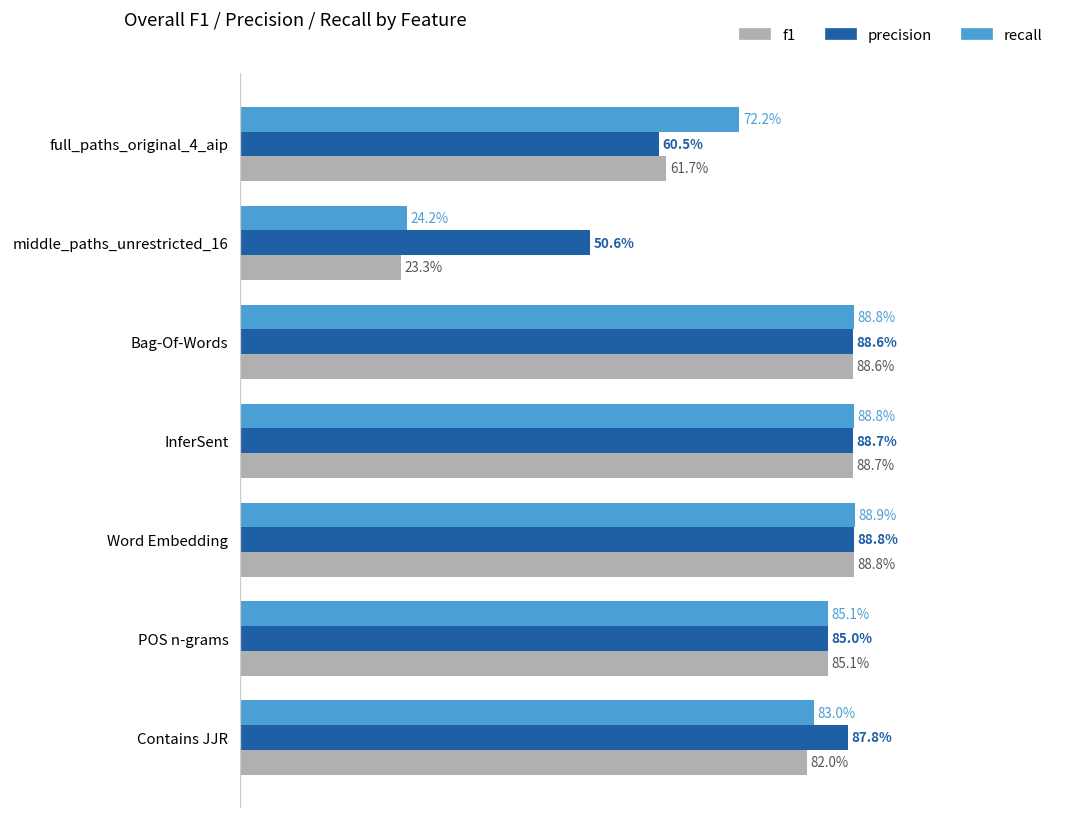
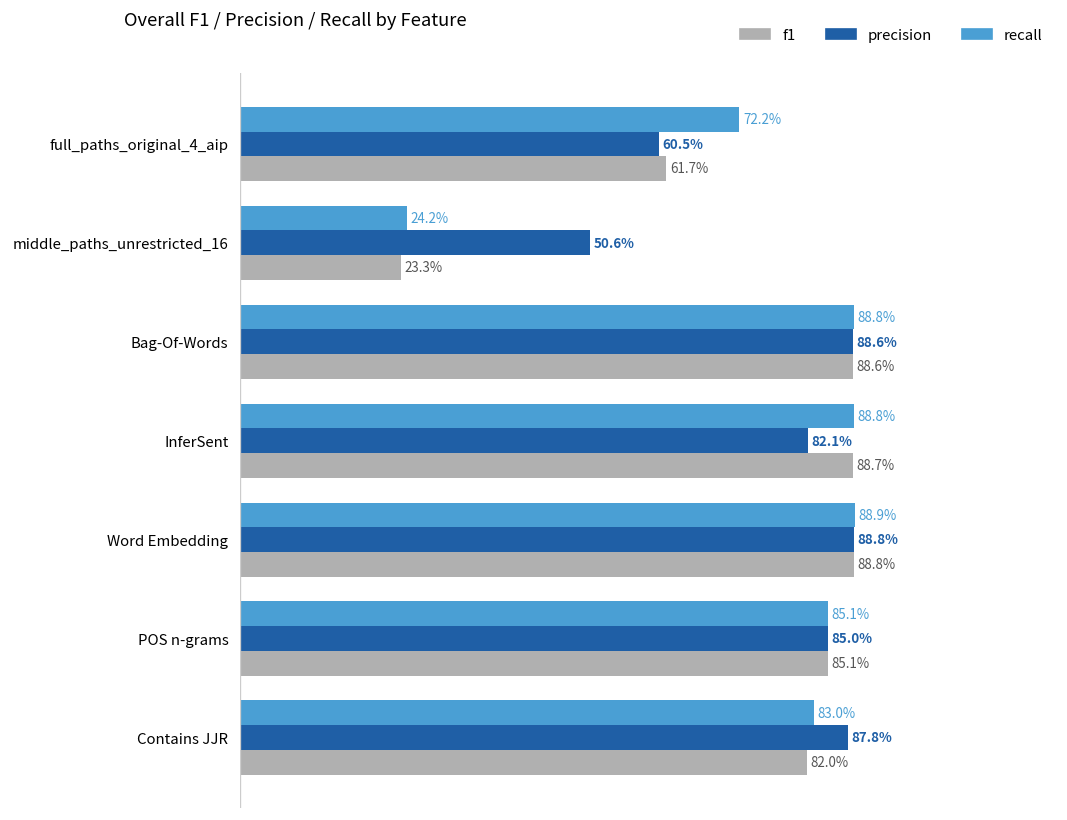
  {
    "f1": {
      "full_paths_original_4_aip": "61.7%",
      "middle_paths_unrestricted_16": "23.3%",
      "Bag-Of-Words": "88.6%",
      "InferSent": "88.7%",
      "Word Embedding": "88.8%",
      "POS n-grams": "85.1%",
      "Contains JJR": "82.0%"
    },
    "precision": {
      "full_paths_original_4_aip": "60.5%",
      "middle_paths_unrestricted_16": "50.6%",
      "Bag-Of-Words": "88.6%",
-     "InferSent": "88.7%",
+     "InferSent": "82.1%",
      "Word Embedding": "88.8%",
      "POS n-grams": "85.0%",
      "Contains JJR": "87.8%"
    },
    "recall": {
      "full_paths_original_4_aip": "72.2%",
      "middle_paths_unrestricted_16": "24.2%",
      "Bag-Of-Words": "88.8%",
      "InferSent": "88.8%",
      "Word Embedding": "88.9%",
      "POS n-grams": "85.1%",
      "Contains JJR": "83.0%"
    }
  }
